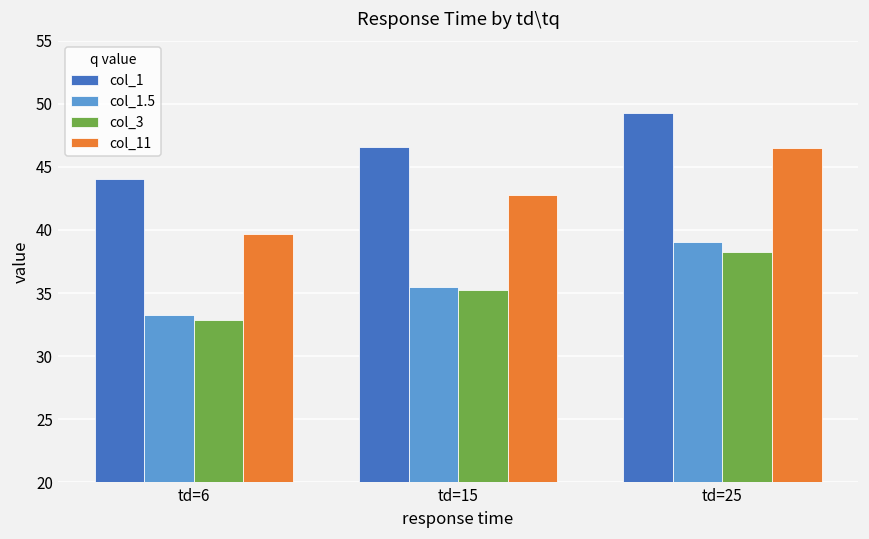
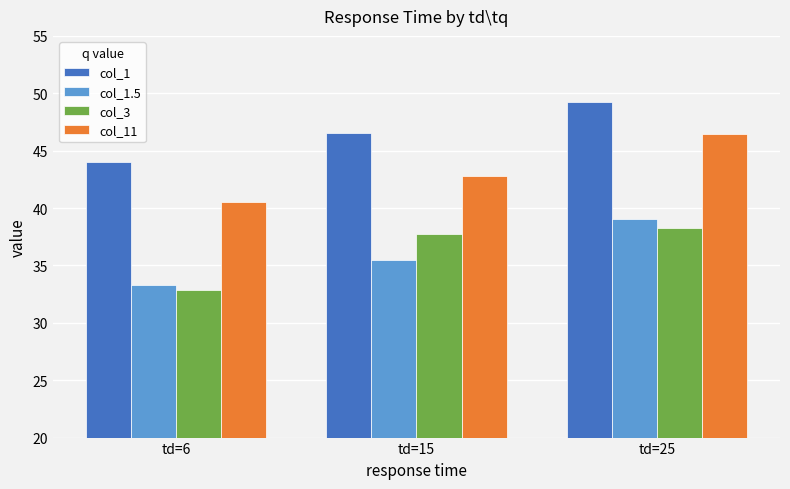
  {
    "col_3": {
      "td=6": 32.9,
-     "td=15": 35.2,
+     "td=15": 37.8,
      "td=25": 38.3
    },
    "col_11": {
-     "td=6": 39.7,
+     "td=6": 40.5,
      "td=15": 42.8,
      "td=25": 46.5
    }
  }
